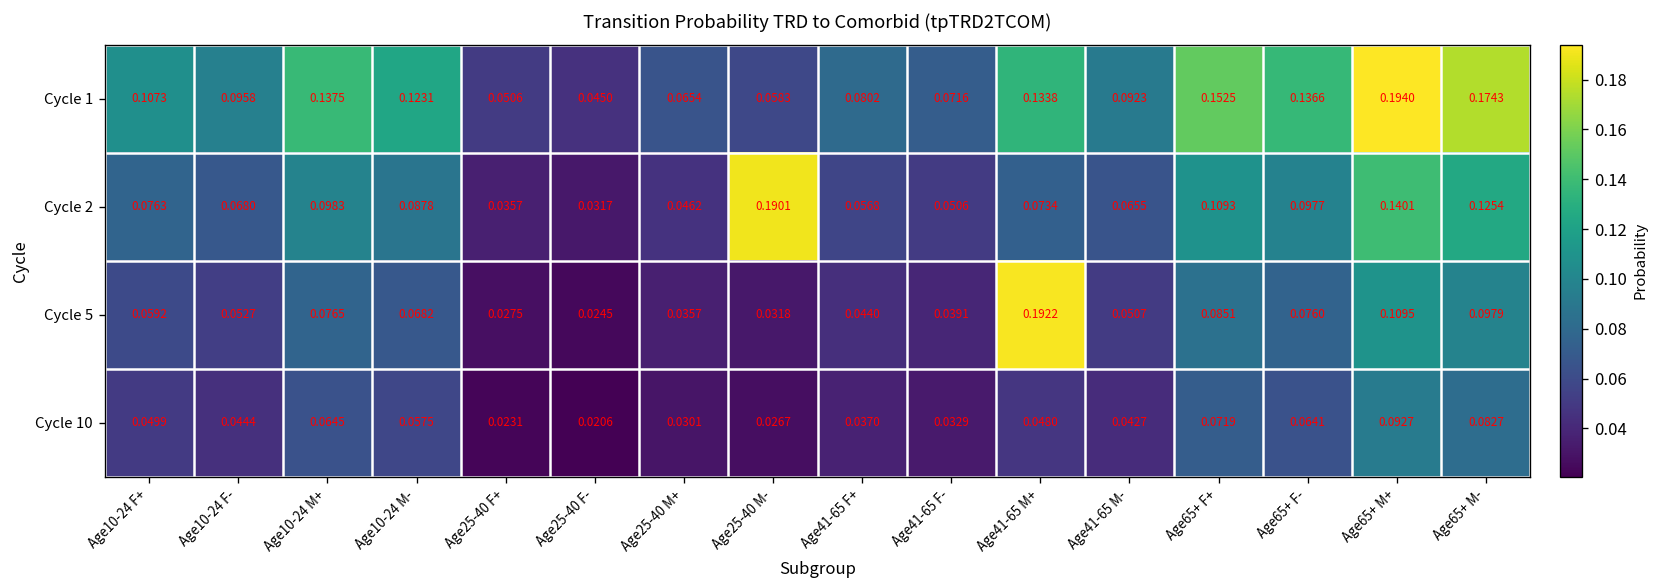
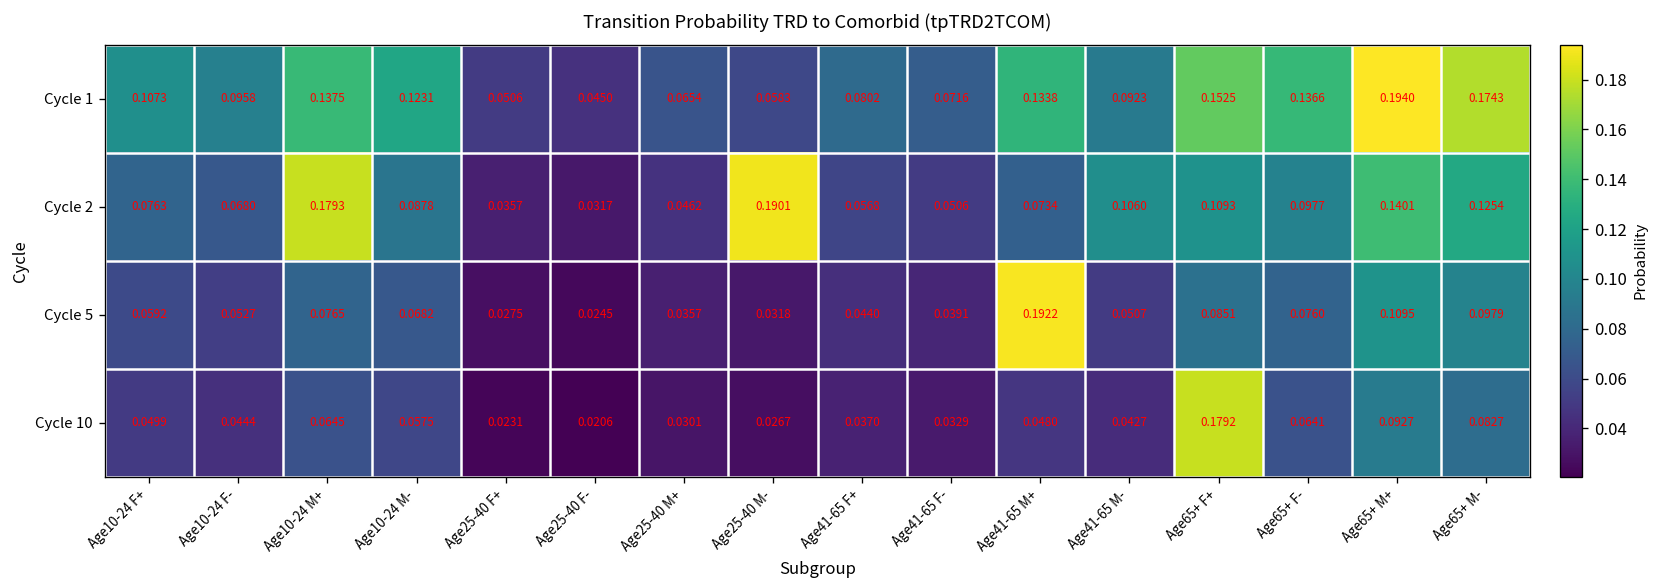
  {
    "Cycle 1": {
      "Age10-24 F+": 0.1073,
      "Age10-24 F-": 0.0958,
      "Age10-24 M+": 0.1375,
      "Age10-24 M-": 0.1231,
      "Age25-40 F+": 0.0506,
      "Age25-40 F-": 0.0450,
      "Age25-40 M+": 0.0654,
      "Age25-40 M-": 0.0583,
      "Age41-65 F+": 0.0802,
      "Age41-65 F-": 0.0716,
      "Age41-65 M+": 0.1338,
      "Age41-65 M-": 0.0923,
      "Age65+ F+": 0.1525,
      "Age65+ F-": 0.1366,
      "Age65+ M+": 0.1940,
      "Age65+ M-": 0.1743
    },
    "Cycle 2": {
      "Age10-24 F+": 0.0763,
      "Age10-24 F-": 0.0680,
-     "Age10-24 M+": 0.0983,
+     "Age10-24 M+": 0.1793,
      "Age10-24 M-": 0.0878,
      "Age25-40 F+": 0.0357,
      "Age25-40 F-": 0.0317,
      "Age25-40 M+": 0.0462,
      "Age25-40 M-": 0.1901,
      "Age41-65 F+": 0.0568,
      "Age41-65 F-": 0.0506,
      "Age41-65 M+": 0.0734,
-     "Age41-65 M-": 0.0655,
+     "Age41-65 M-": 0.1060,
      "Age65+ F+": 0.1093,
      "Age65+ F-": 0.0977,
      "Age65+ M+": 0.1401,
      "Age65+ M-": 0.1254
    },
    "Cycle 5": {
      "Age10-24 F+": 0.0592,
      "Age10-24 F-": 0.0527,
      "Age10-24 M+": 0.0765,
      "Age10-24 M-": 0.0682,
      "Age25-40 F+": 0.0275,
      "Age25-40 F-": 0.0245,
      "Age25-40 M+": 0.0357,
      "Age25-40 M-": 0.0318,
      "Age41-65 F+": 0.0440,
      "Age41-65 F-": 0.0391,
      "Age41-65 M+": 0.1922,
      "Age41-65 M-": 0.0507,
      "Age65+ F+": 0.0851,
      "Age65+ F-": 0.0760,
      "Age65+ M+": 0.1095,
      "Age65+ M-": 0.0979
    },
    "Cycle 10": {
      "Age10-24 F+": 0.0499,
      "Age10-24 F-": 0.0444,
      "Age10-24 M+": 0.0645,
      "Age10-24 M-": 0.0575,
      "Age25-40 F+": 0.0231,
      "Age25-40 F-": 0.0206,
      "Age25-40 M+": 0.0301,
      "Age25-40 M-": 0.0267,
      "Age41-65 F+": 0.0370,
      "Age41-65 F-": 0.0329,
      "Age41-65 M+": 0.0480,
      "Age41-65 M-": 0.0427,
-     "Age65+ F+": 0.0719,
+     "Age65+ F+": 0.1792,
      "Age65+ F-": 0.0641,
      "Age65+ M+": 0.0927,
      "Age65+ M-": 0.0827
    }
  }
